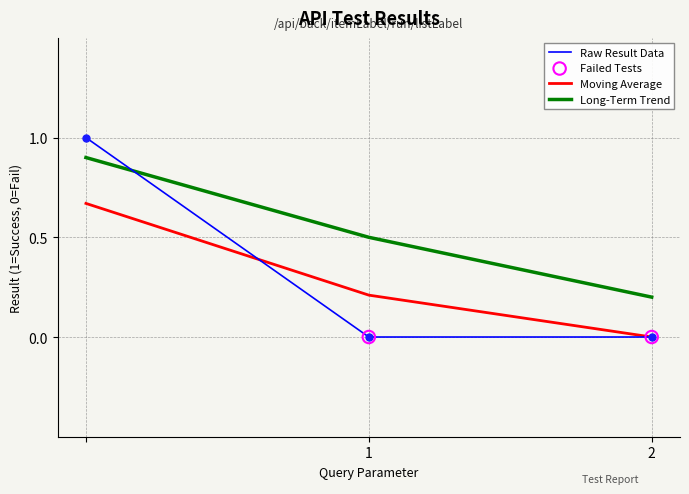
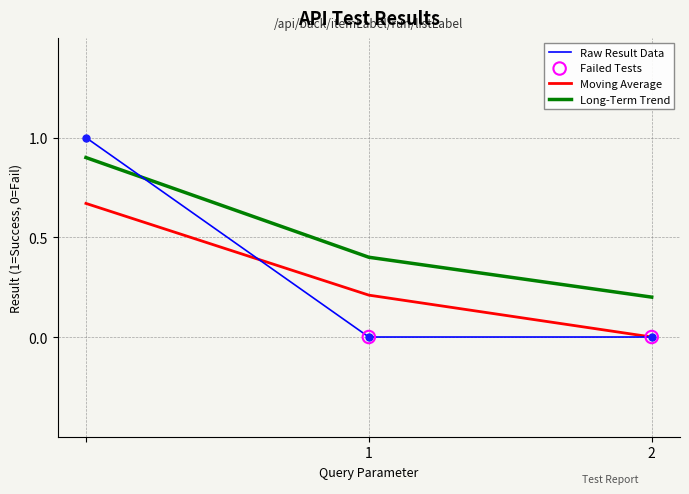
  {
    "Moving Average": {
      "1": 0.2
    },
    "Long-Term Trend": {
-     "1": 0.5,
+     "1": 0.4,
      "2": 0.2
    }
  }
